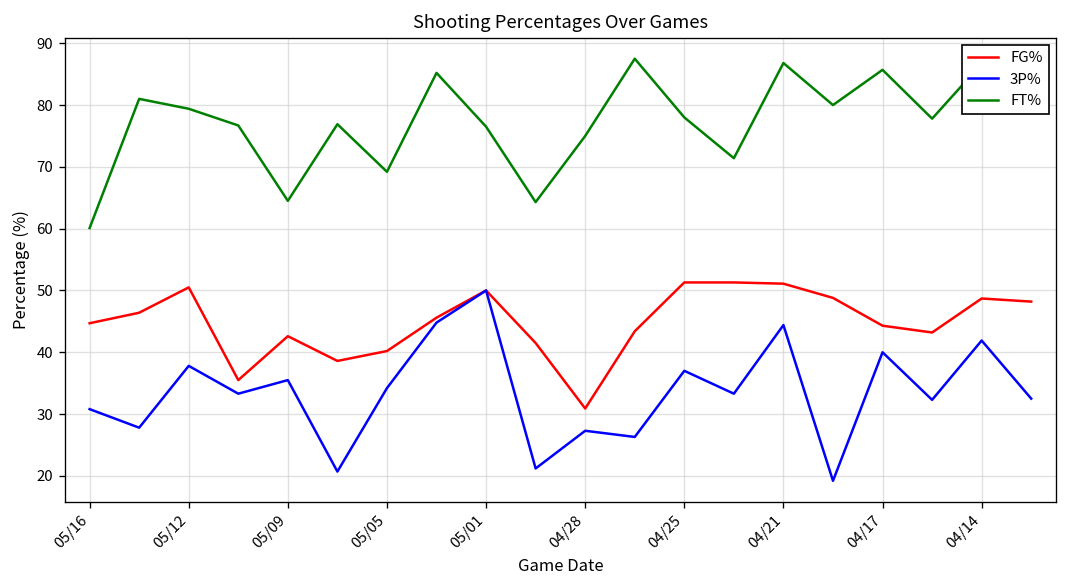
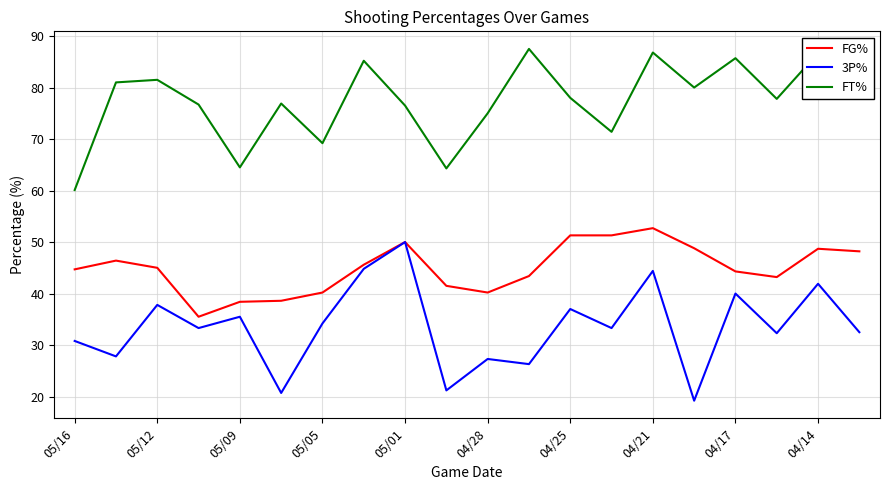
  {
    "FG%": {
      "05/16": 45,
-     "05/12": 51,
-     "05/09": 43,
+     "05/12": 45,
+     "05/09": 38,
      "05/05": 40,
-     "04/28": 31,
+     "04/28": 40,
      "04/25": 51,
-     "04/21": 51,
+     "04/21": 53,
      "04/17": 44,
      "04/14": 49
    },
    "3P%": {
      "05/16": 31,
      "05/12": 38,
      "05/09": 36,
      "05/05": 34,
      "04/28": 27,
      "04/25": 37,
      "04/21": 44,
      "04/17": 40,
      "04/14": 42
    },
    "FT%": {
      "05/16": 60,
-     "05/12": 79,
+     "05/12": 82,
      "05/09": 65,
      "05/05": 69,
      "05/01": 77,
      "04/28": 75,
      "04/25": 78,
      "04/21": 87,
      "04/17": 86
    }
  }
